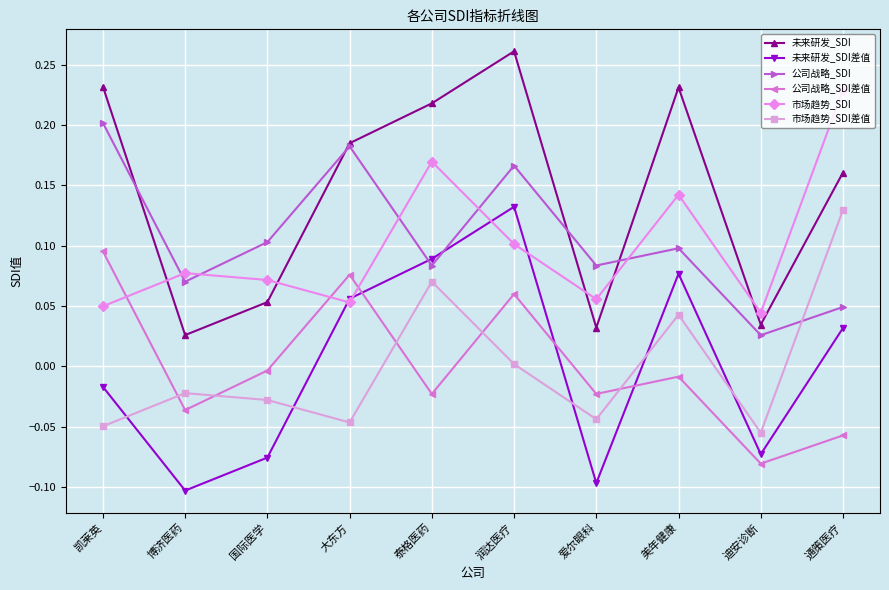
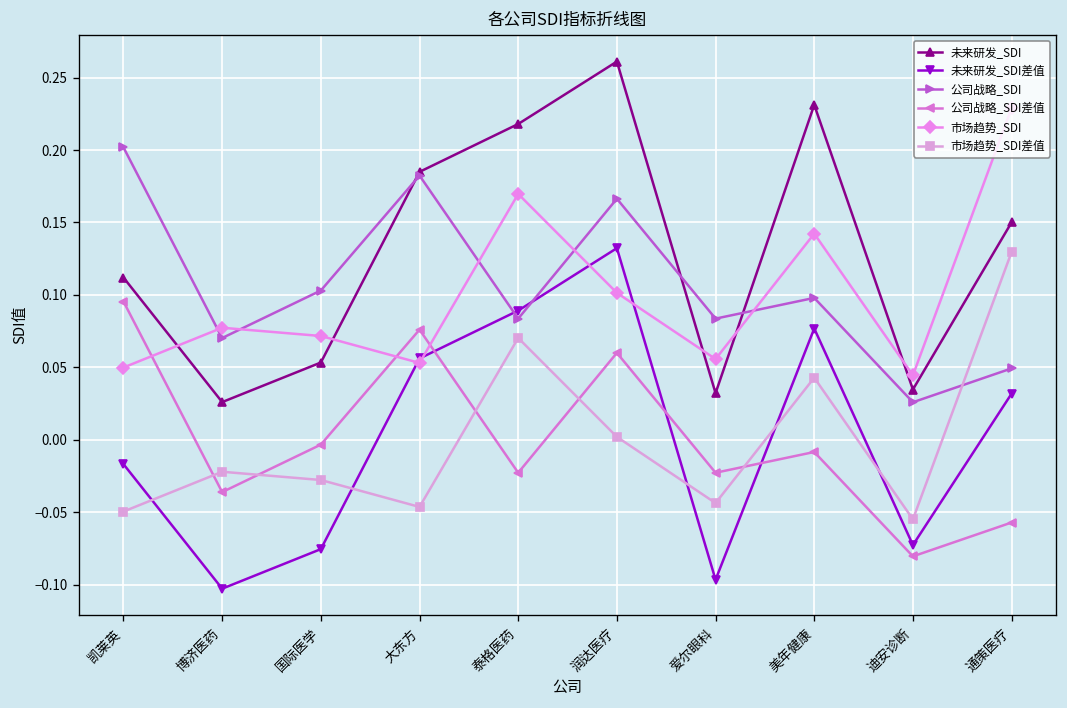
  {
    "未来研发_SDI": {
-     "凯莱英": 0.232,
+     "凯莱英": 0.112,
      "博济医药": 0.026,
      "国际医学": 0.053,
      "大东方": 0.185,
      "泰格医药": 0.218,
      "润达医疗": 0.261,
      "爱尔眼科": 0.032,
      "美年健康": 0.231,
      "迪安诊断": 0.035,
-     "通策医疗": 0.161
+     "通策医疗": 0.150
    },
    "未来研发_SDI差值": {
      "凯莱英": -0.017,
      "博济医药": -0.103,
      "国际医学": -0.076,
      "大东方": 0.056,
      "泰格医药": 0.089,
      "润达医疗": 0.132,
      "爱尔眼科": -0.097,
      "美年健康": 0.077,
      "迪安诊断": -0.073,
      "通策医疗": 0.032
    }
  }
